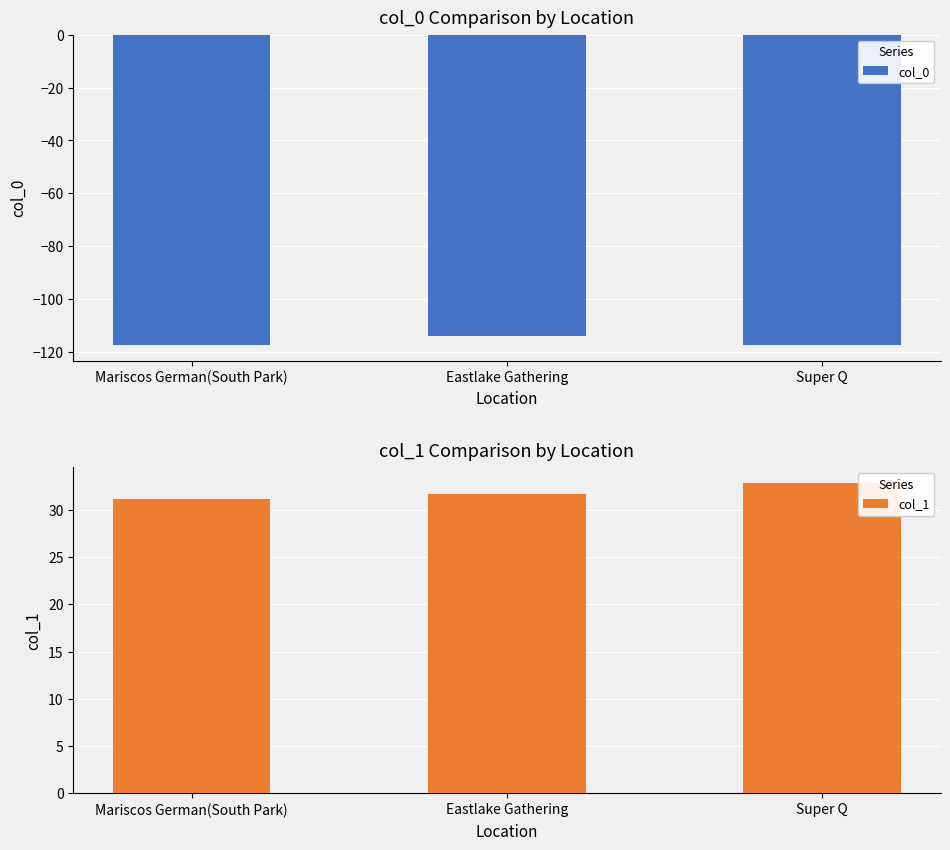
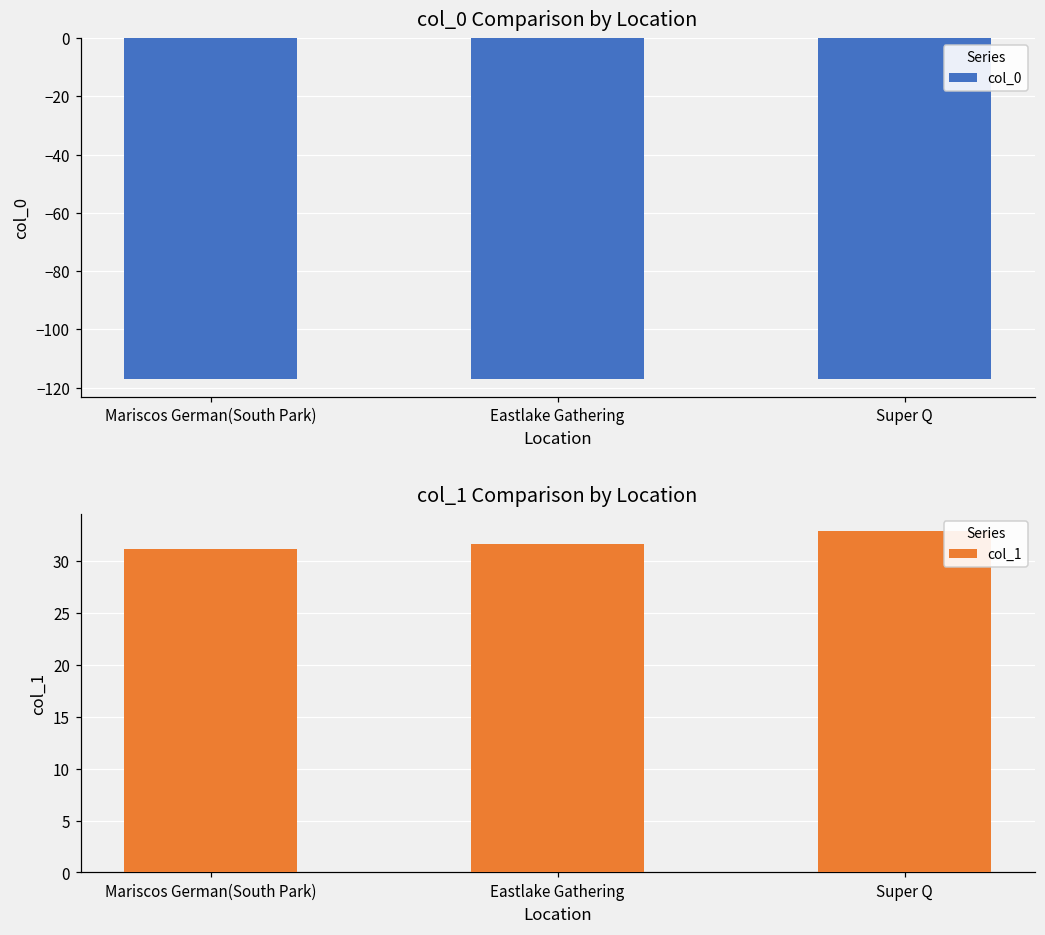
  {
    "col_0 Comparison by Location": {
      "Mariscos German(South Park)": -117,
-     "Eastlake Gathering": -114,
+     "Eastlake Gathering": -117,
      "Super Q": -117
    },
    "col_1 Comparison by Location": {
      "Mariscos German(South Park)": 31,
      "Eastlake Gathering": 32,
      "Super Q": 33
    }
  }
